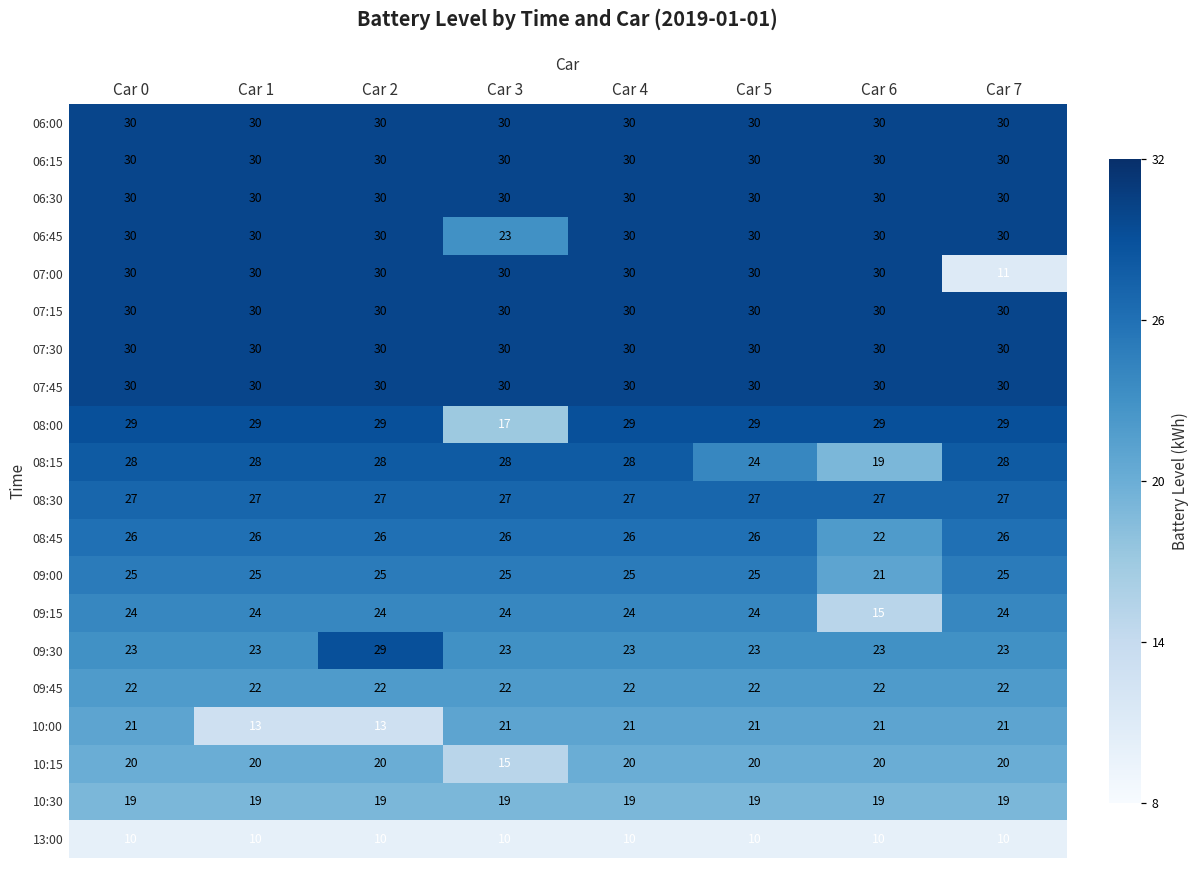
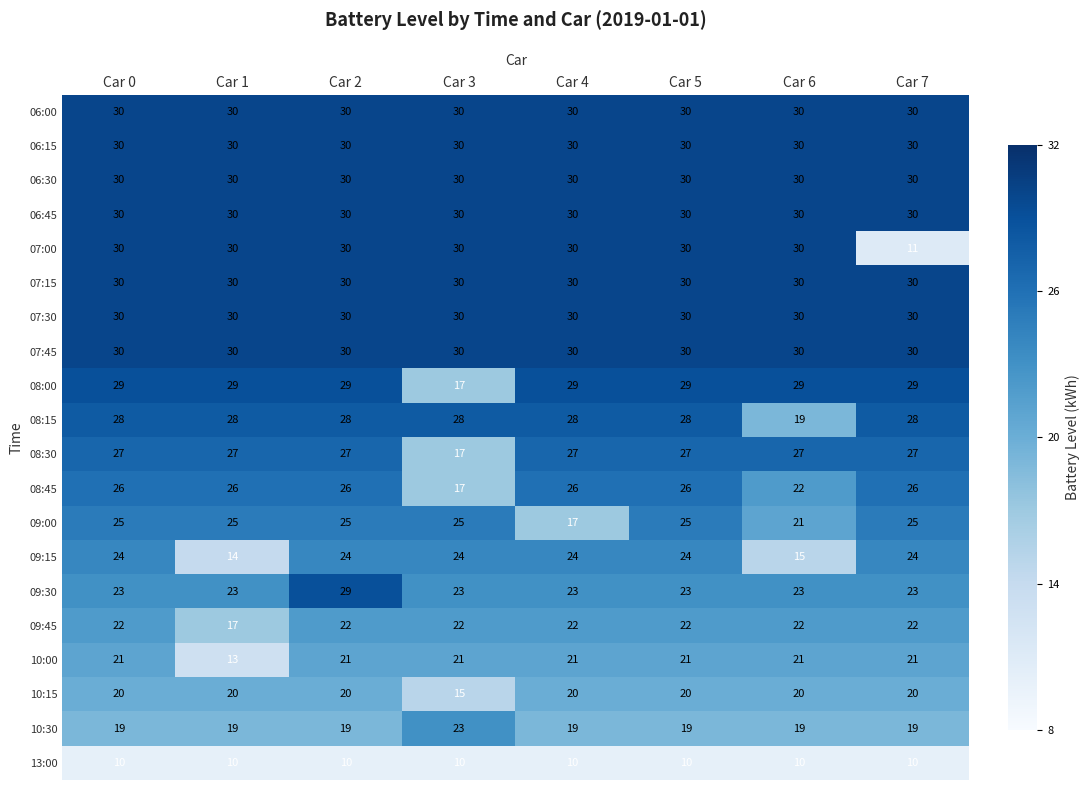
  {
    "06:00": {
      "Car 0": 30,
      "Car 1": 30,
      "Car 2": 30,
      "Car 3": 30,
      "Car 4": 30,
      "Car 5": 30,
      "Car 6": 30,
      "Car 7": 30
    },
    "06:15": {
      "Car 0": 30,
      "Car 1": 30,
      "Car 2": 30,
      "Car 3": 30,
      "Car 4": 30,
      "Car 5": 30,
      "Car 6": 30,
      "Car 7": 30
    },
    "06:30": {
      "Car 0": 30,
      "Car 1": 30,
      "Car 2": 30,
      "Car 3": 30,
      "Car 4": 30,
      "Car 5": 30,
      "Car 6": 30,
      "Car 7": 30
    },
    "06:45": {
      "Car 0": 30,
      "Car 1": 30,
      "Car 2": 30,
-     "Car 3": 23,
+     "Car 3": 30,
      "Car 4": 30,
      "Car 5": 30,
      "Car 6": 30,
      "Car 7": 30
    },
    "07:00": {
      "Car 0": 30,
      "Car 1": 30,
      "Car 2": 30,
      "Car 3": 30,
      "Car 4": 30,
      "Car 5": 30,
      "Car 6": 30
    },
    "07:15": {
      "Car 0": 30,
      "Car 1": 30,
      "Car 2": 30,
      "Car 3": 30,
      "Car 4": 30,
      "Car 5": 30,
      "Car 6": 30,
      "Car 7": 30
    },
    "07:30": {
      "Car 0": 30,
      "Car 1": 30,
      "Car 2": 30,
      "Car 3": 30,
      "Car 4": 30,
      "Car 5": 30,
      "Car 6": 30,
      "Car 7": 30
    },
    "07:45": {
      "Car 0": 30,
      "Car 1": 30,
      "Car 2": 30,
      "Car 3": 30,
      "Car 4": 30,
      "Car 5": 30,
      "Car 6": 30,
      "Car 7": 30
    },
    "08:00": {
      "Car 0": 29,
      "Car 1": 29,
      "Car 2": 29,
      "Car 3": 17,
      "Car 4": 29,
      "Car 5": 29,
      "Car 6": 29,
      "Car 7": 29
    },
    "08:15": {
      "Car 0": 28,
      "Car 1": 28,
      "Car 2": 28,
      "Car 3": 28,
      "Car 4": 28,
-     "Car 5": 24,
+     "Car 5": 28,
      "Car 6": 19,
      "Car 7": 28
    },
    "08:30": {
      "Car 0": 27,
      "Car 1": 27,
      "Car 2": 27,
-     "Car 3": 27,
+     "Car 3": 17,
      "Car 4": 27,
      "Car 5": 27,
      "Car 6": 27,
      "Car 7": 27
    },
    "08:45": {
      "Car 0": 26,
      "Car 1": 26,
      "Car 2": 26,
-     "Car 3": 26,
+     "Car 3": 17,
      "Car 4": 26,
      "Car 5": 26,
      "Car 6": 22,
      "Car 7": 26
    },
    "09:00": {
      "Car 0": 25,
      "Car 1": 25,
      "Car 2": 25,
      "Car 3": 25,
-     "Car 4": 25,
+     "Car 4": 17,
      "Car 5": 25,
      "Car 6": 21,
      "Car 7": 25
    },
    "09:15": {
      "Car 0": 24,
-     "Car 1": 24,
+     "Car 1": 14,
      "Car 2": 24,
      "Car 3": 24,
      "Car 4": 24,
      "Car 5": 24,
      "Car 6": 15,
      "Car 7": 24
    },
    "09:30": {
      "Car 0": 23,
      "Car 1": 23,
      "Car 2": 29,
      "Car 3": 23,
      "Car 4": 23,
      "Car 5": 23,
      "Car 6": 23,
      "Car 7": 23
    },
    "09:45": {
      "Car 0": 22,
-     "Car 1": 22,
+     "Car 1": 17,
      "Car 2": 22,
      "Car 3": 22,
      "Car 4": 22,
      "Car 5": 22,
      "Car 6": 22,
      "Car 7": 22
    },
    "10:00": {
      "Car 0": 21,
      "Car 1": 13,
-     "Car 2": 13,
+     "Car 2": 21,
      "Car 3": 21,
      "Car 4": 21,
      "Car 5": 21,
      "Car 6": 21,
      "Car 7": 21
    },
    "10:15": {
      "Car 0": 20,
      "Car 1": 20,
      "Car 2": 20,
      "Car 3": 15,
      "Car 4": 20,
      "Car 5": 20,
      "Car 6": 20,
      "Car 7": 20
    },
    "10:30": {
      "Car 0": 19,
      "Car 1": 19,
      "Car 2": 19,
-     "Car 3": 19,
+     "Car 3": 23,
      "Car 4": 19,
      "Car 5": 19,
      "Car 6": 19,
      "Car 7": 19
    }
  }
